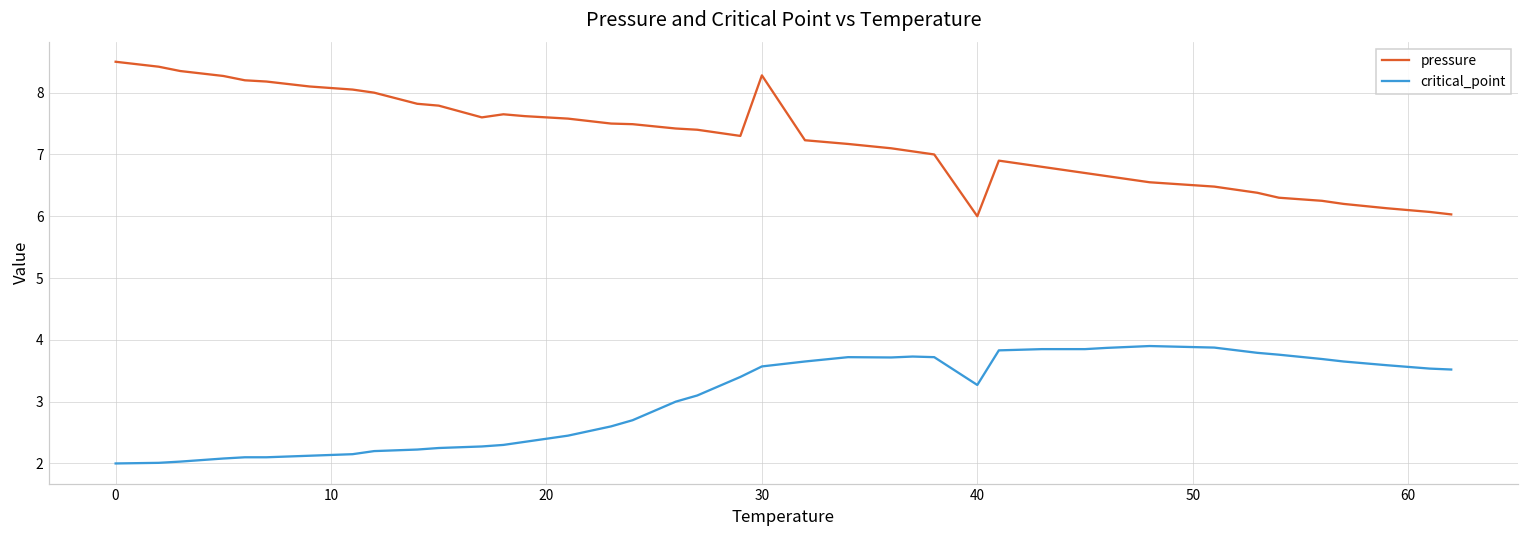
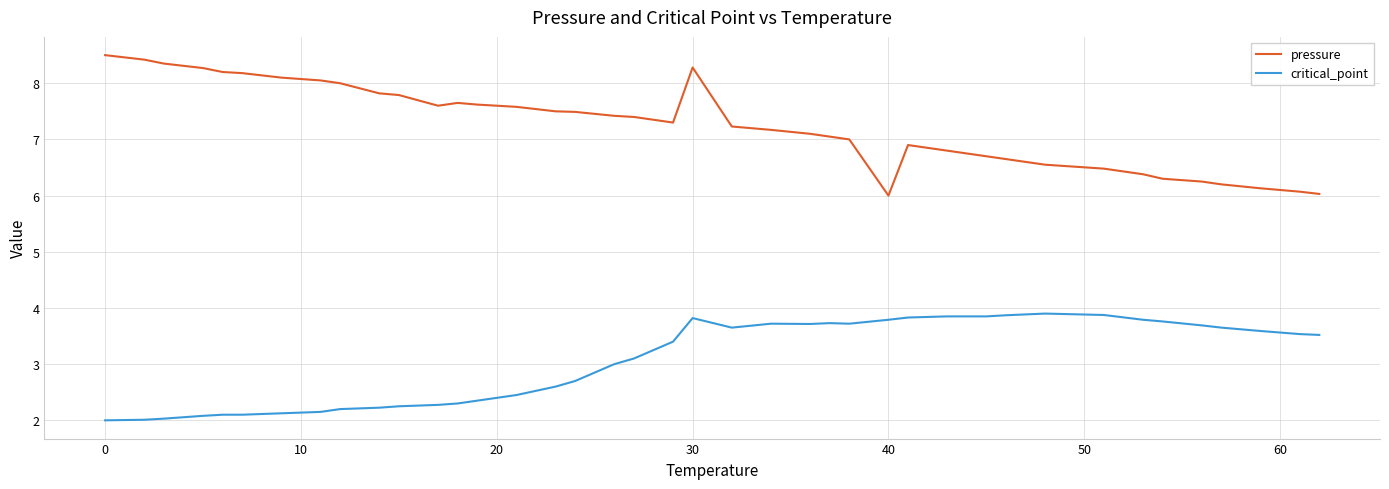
  {
    "pressure": {
      "0": 8.5,
      "30": 8.3,
      "40": 6.0
    },
    "critical_point": {
      "0": 2.0,
-     "30": 3.6,
-     "40": 3.3
+     "30": 3.8,
+     "40": 3.8
    }
  }
